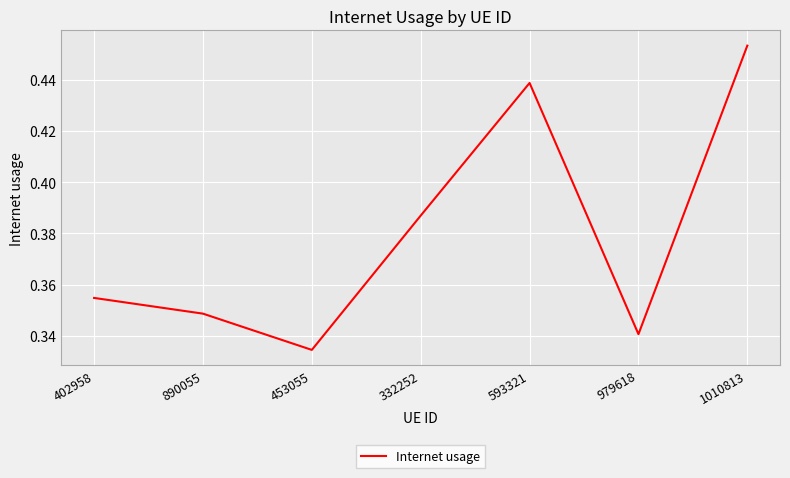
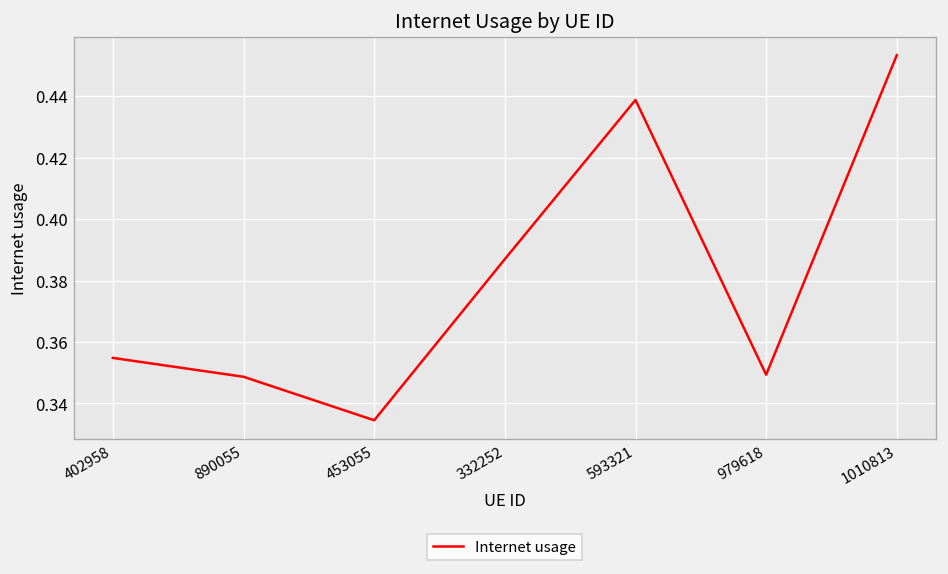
  {
    "402958": 0.355,
    "890055": 0.349,
    "453055": 0.335,
    "332252": 0.387,
    "593321": 0.439,
-   "979618": 0.341,
+   "979618": 0.349,
    "1010813": 0.453
  }
